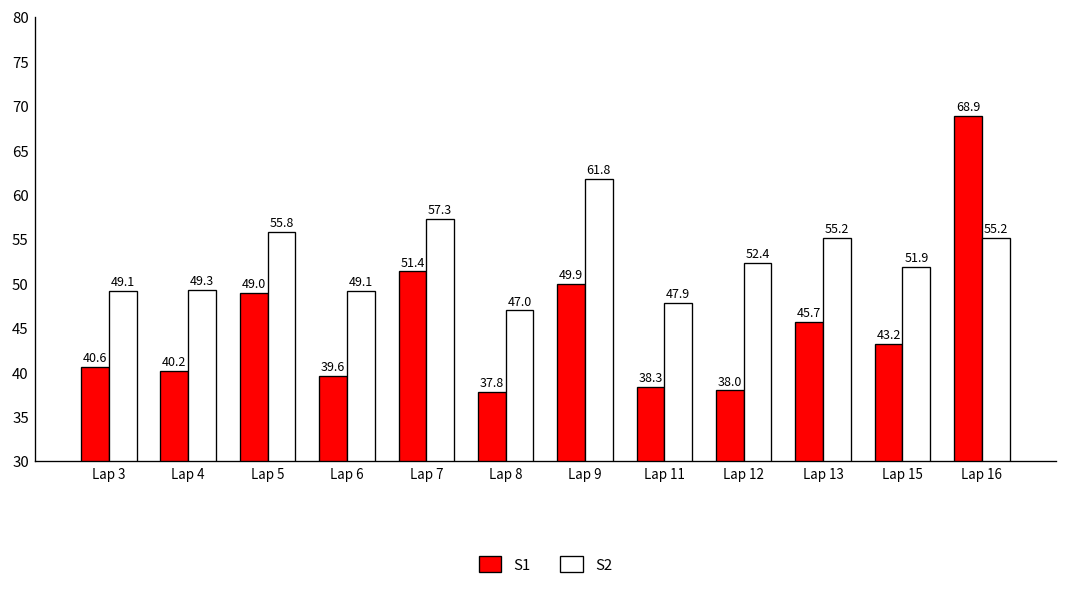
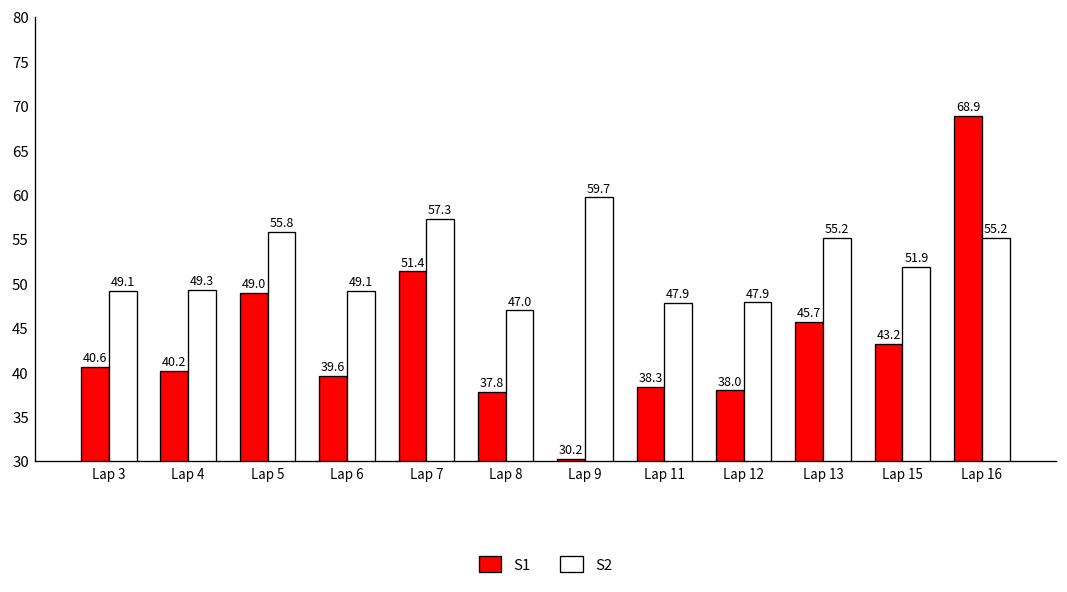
  {
    "S1": {
      "Lap 3": 40.6,
      "Lap 4": 40.2,
      "Lap 5": 49.0,
      "Lap 6": 39.6,
      "Lap 7": 51.4,
      "Lap 8": 37.8,
-     "Lap 9": 49.9,
+     "Lap 9": 30.2,
      "Lap 11": 38.3,
      "Lap 12": 38.0,
      "Lap 13": 45.7,
      "Lap 15": 43.2,
      "Lap 16": 68.9
    },
    "S2": {
      "Lap 3": 49.1,
      "Lap 4": 49.3,
      "Lap 5": 55.8,
      "Lap 6": 49.1,
      "Lap 7": 57.3,
      "Lap 8": 47.0,
-     "Lap 9": 61.8,
+     "Lap 9": 59.7,
      "Lap 11": 47.9,
-     "Lap 12": 52.4,
+     "Lap 12": 47.9,
      "Lap 13": 55.2,
      "Lap 15": 51.9,
      "Lap 16": 55.2
    }
  }
